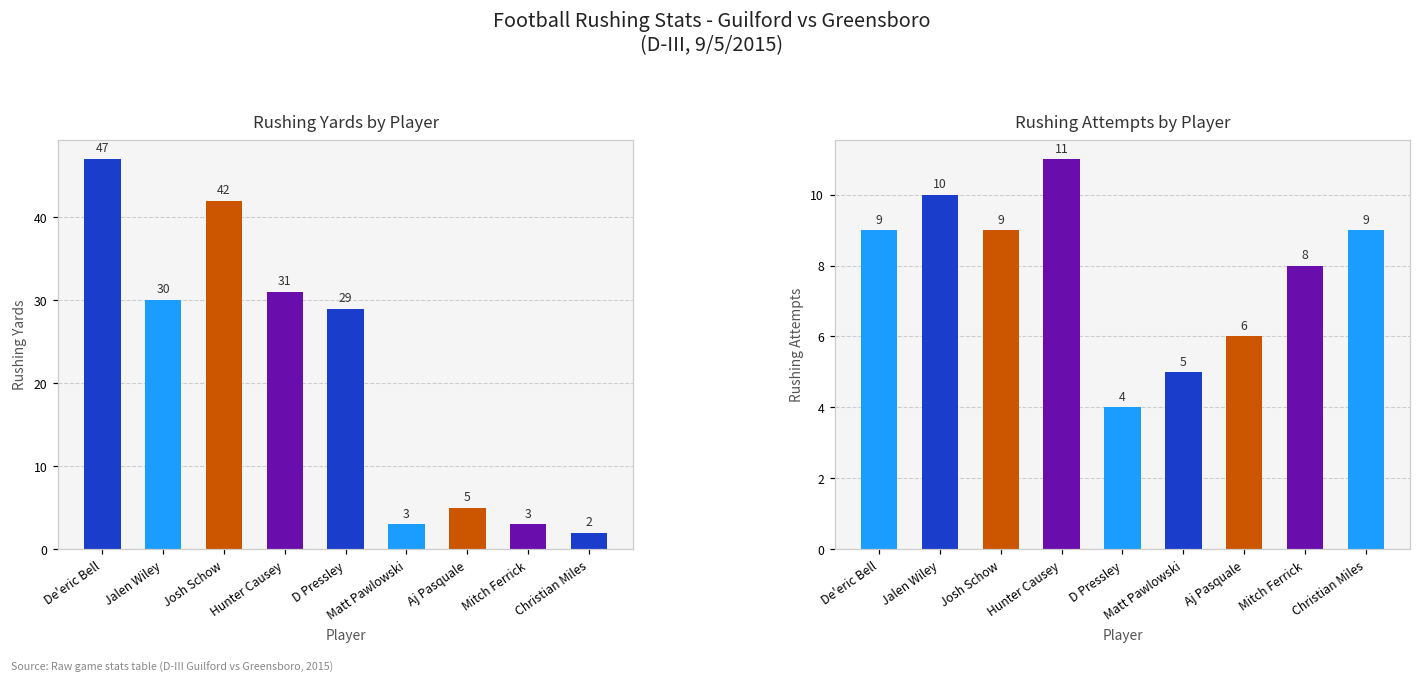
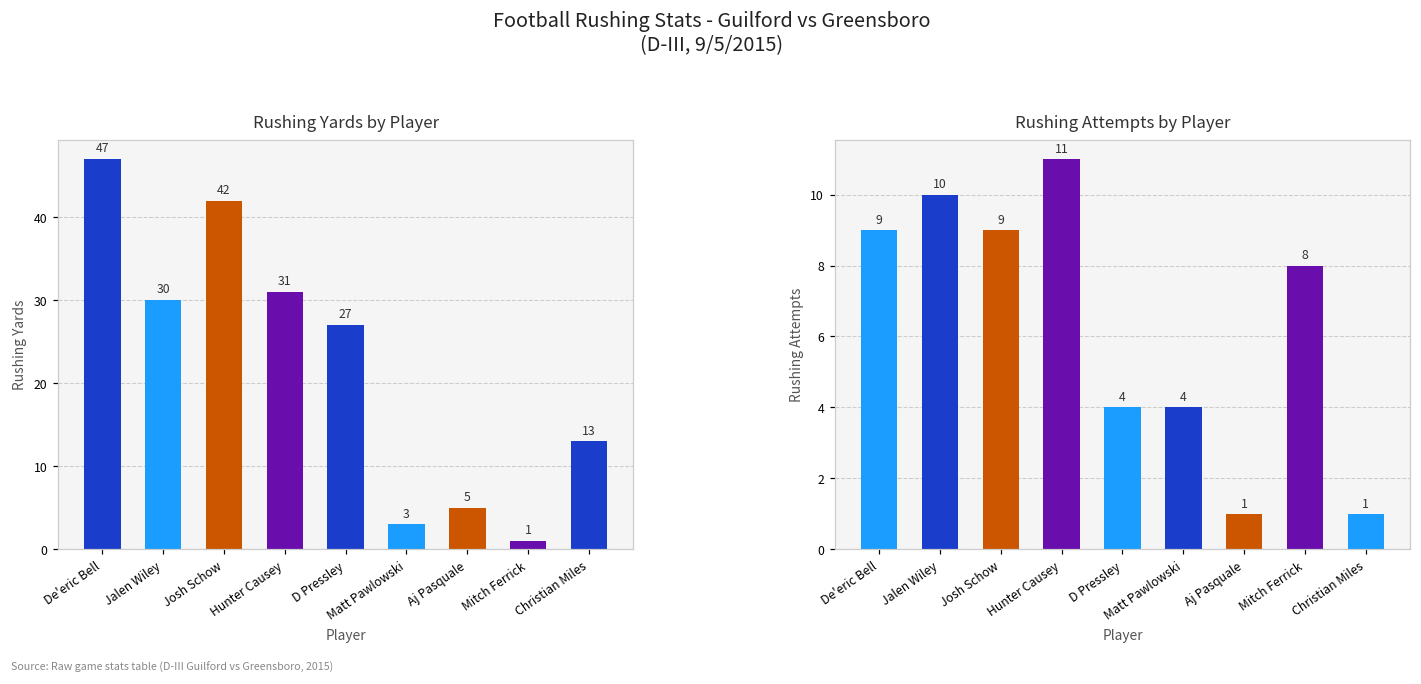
  {
    "Rushing Yards by Player": {
      "De'eric Bell": 47,
      "Jalen Wiley": 30,
      "Josh Schow": 42,
      "Hunter Causey": 31,
-     "D Pressley": 29,
+     "D Pressley": 27,
      "Matt Pawlowski": 3,
      "Aj Pasquale": 5,
-     "Mitch Ferrick": 3,
-     "Christian Miles": 2
+     "Mitch Ferrick": 1,
+     "Christian Miles": 13
    },
    "Rushing Attempts by Player": {
      "De'eric Bell": 9,
      "Jalen Wiley": 10,
      "Josh Schow": 9,
      "Hunter Causey": 11,
      "D Pressley": 4,
-     "Matt Pawlowski": 5,
-     "Aj Pasquale": 6,
+     "Matt Pawlowski": 4,
+     "Aj Pasquale": 1,
      "Mitch Ferrick": 8,
-     "Christian Miles": 9
+     "Christian Miles": 1
    }
  }
